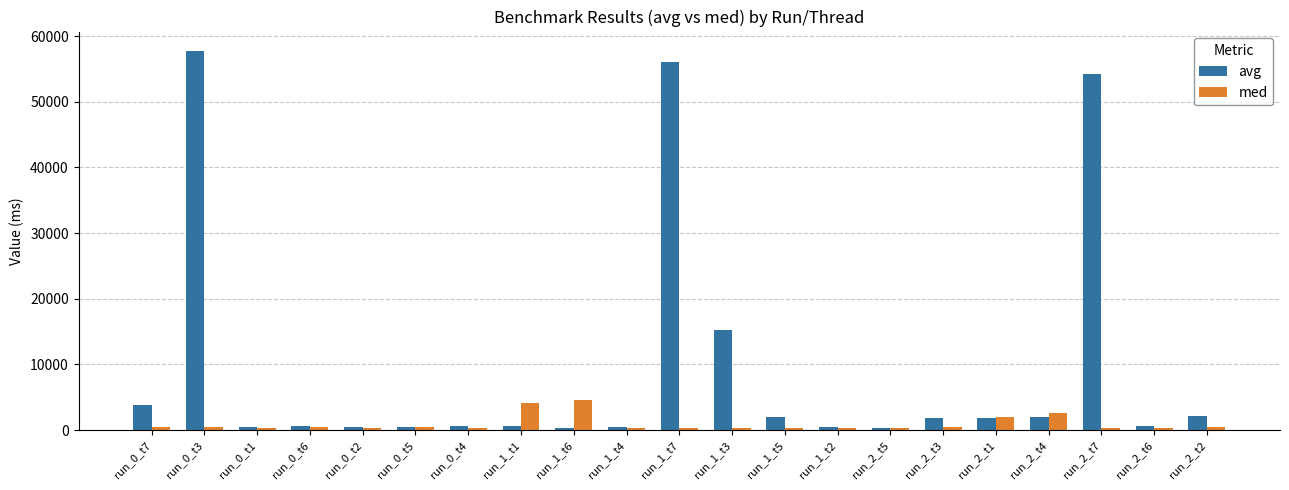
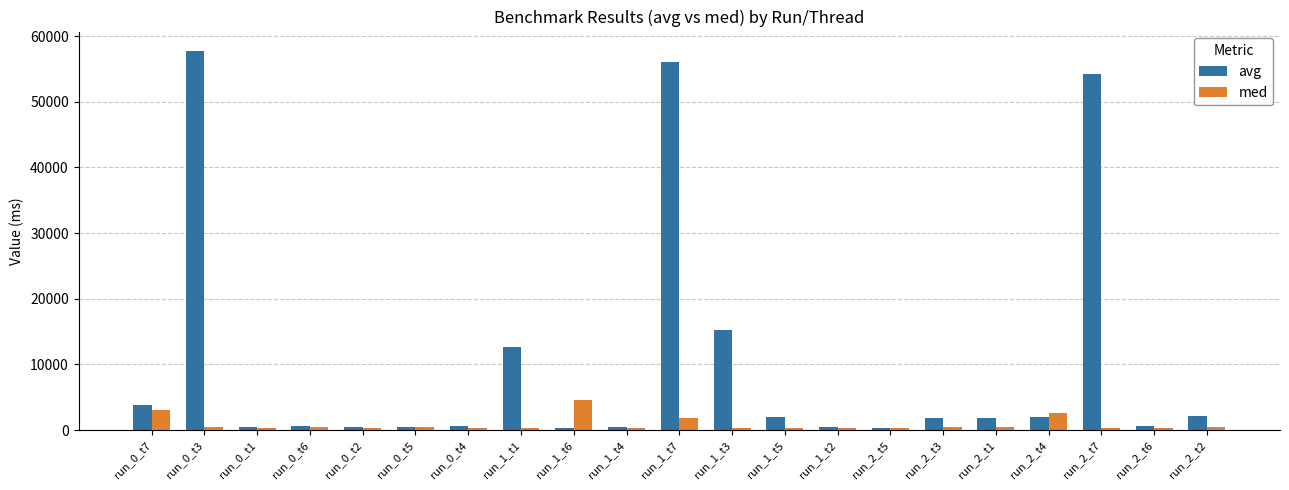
  {
    "avg": {
      "run_0_t7": 4000,
      "run_0_t3": 58000,
      "run_0_t1": 0,
      "run_0_t6": 1000,
      "run_0_t2": 1000,
      "run_0_t5": 1000,
      "run_0_t4": 1000,
-     "run_1_t1": 1000,
+     "run_1_t1": 13000,
      "run_1_t4": 0,
      "run_1_t7": 56000,
      "run_1_t3": 15000,
      "run_1_t5": 2000,
      "run_1_t2": 0,
      "run_2_t5": 0,
      "run_2_t3": 2000,
      "run_2_t1": 2000,
      "run_2_t4": 2000,
      "run_2_t7": 54000,
      "run_2_t6": 1000,
      "run_2_t2": 2000
    },
    "med": {
-     "run_0_t7": 0,
+     "run_0_t7": 3000,
      "run_0_t3": 0,
      "run_0_t6": 0,
      "run_0_t2": 0,
      "run_0_t5": 0,
-     "run_1_t1": 4000,
+     "run_1_t1": 0,
      "run_1_t6": 5000,
-     "run_1_t7": 0,
+     "run_1_t7": 2000,
      "run_2_t3": 0,
-     "run_2_t1": 2000,
+     "run_2_t1": 0,
      "run_2_t4": 3000,
      "run_2_t2": 0
    }
  }
